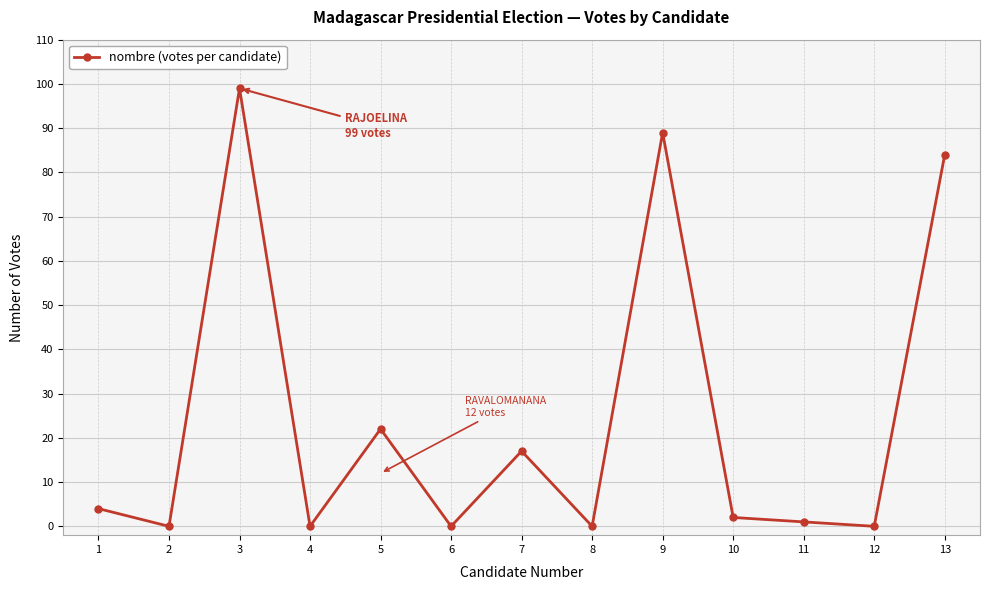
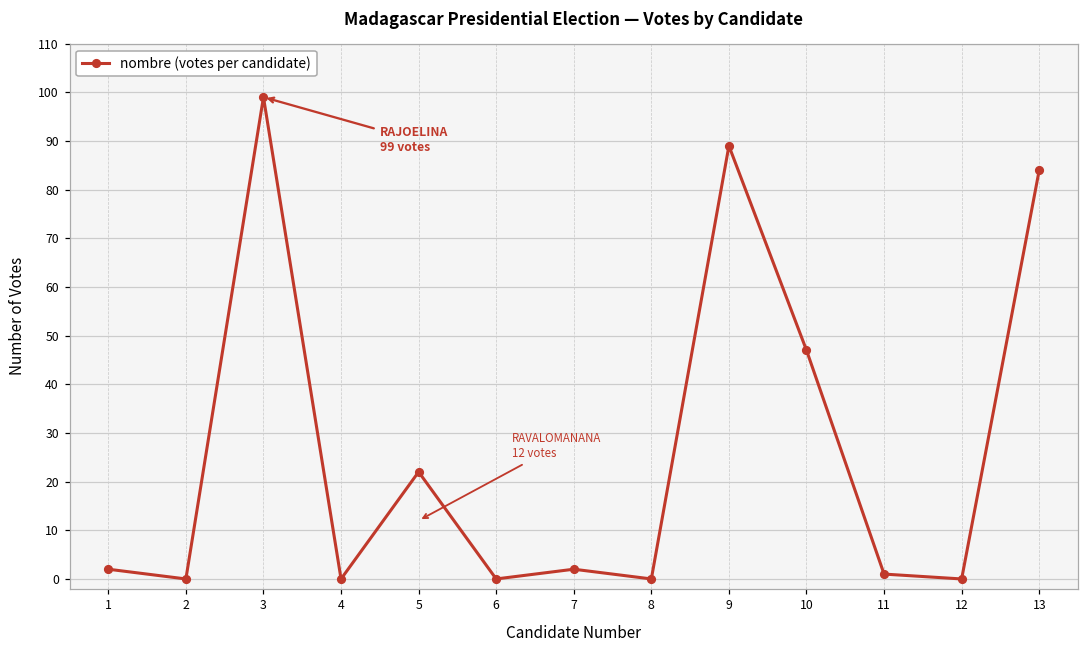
  {
-   "1": 4,
+   "1": 2,
    "2": 0,
    "4": 0,
    "5": 22,
    "6": 0,
-   "7": 17,
+   "7": 2,
    "8": 0,
    "9": 89,
-   "10": 2,
+   "10": 47,
    "11": 1,
    "12": 0,
    "13": 84
  }
